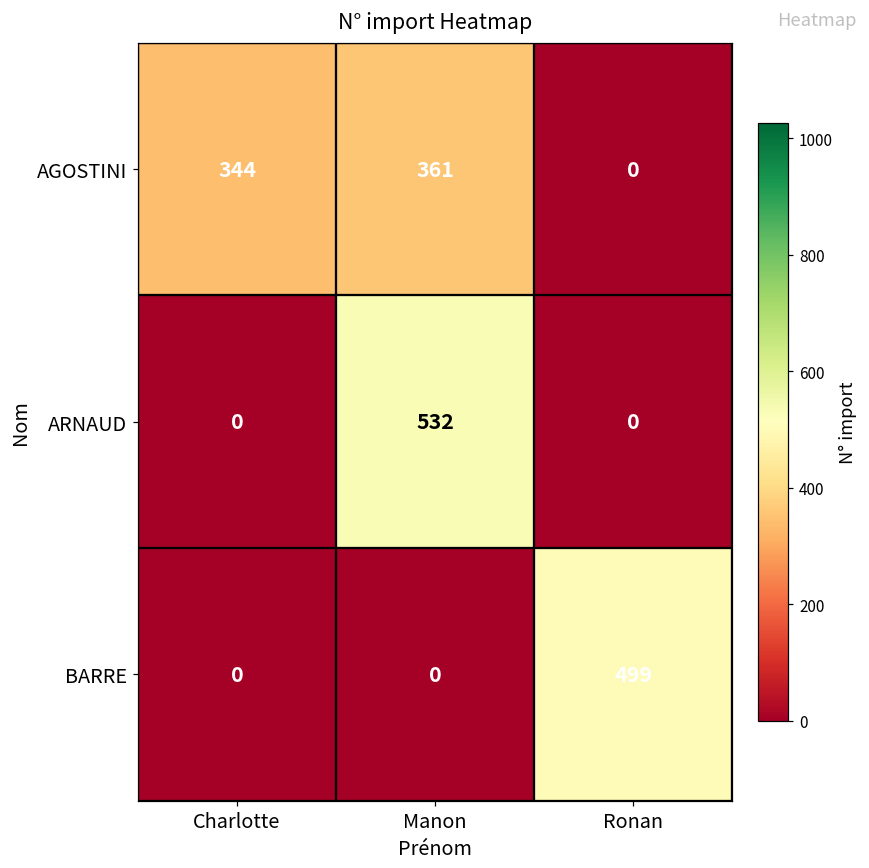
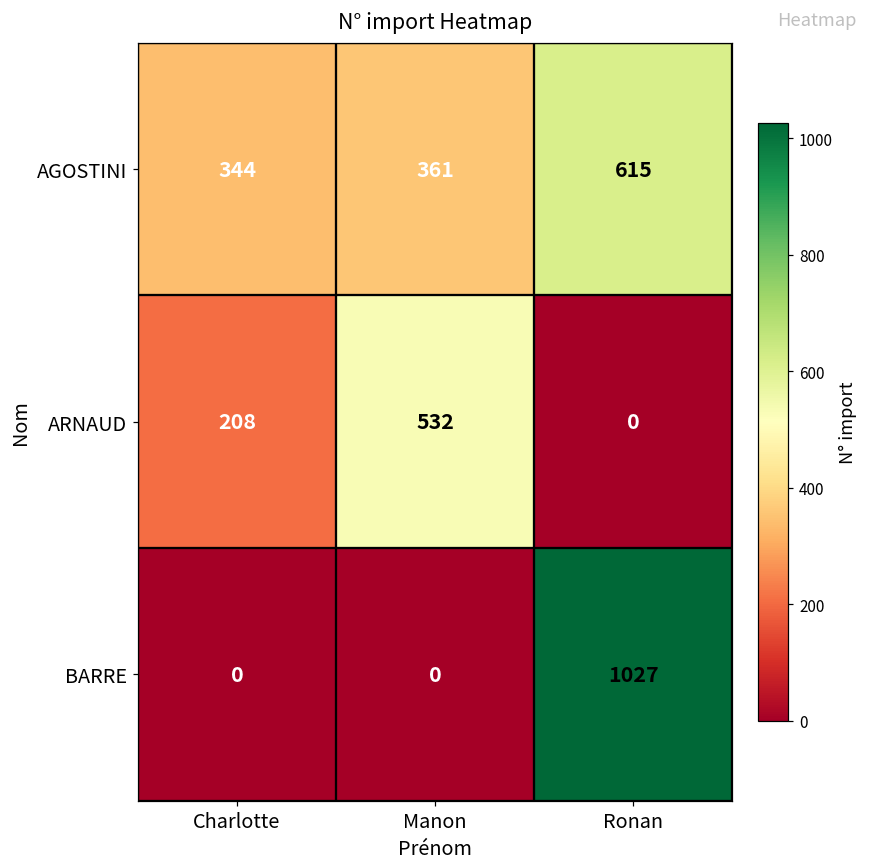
  {
    "AGOSTINI": {
      "Charlotte": 344,
      "Manon": 361,
-     "Ronan": 0
+     "Ronan": 615
    },
    "ARNAUD": {
-     "Charlotte": 0,
+     "Charlotte": 208,
      "Manon": 532,
      "Ronan": 0
    },
    "BARRE": {
      "Charlotte": 0,
      "Manon": 0,
-     "Ronan": 499
+     "Ronan": 1027
    }
  }
